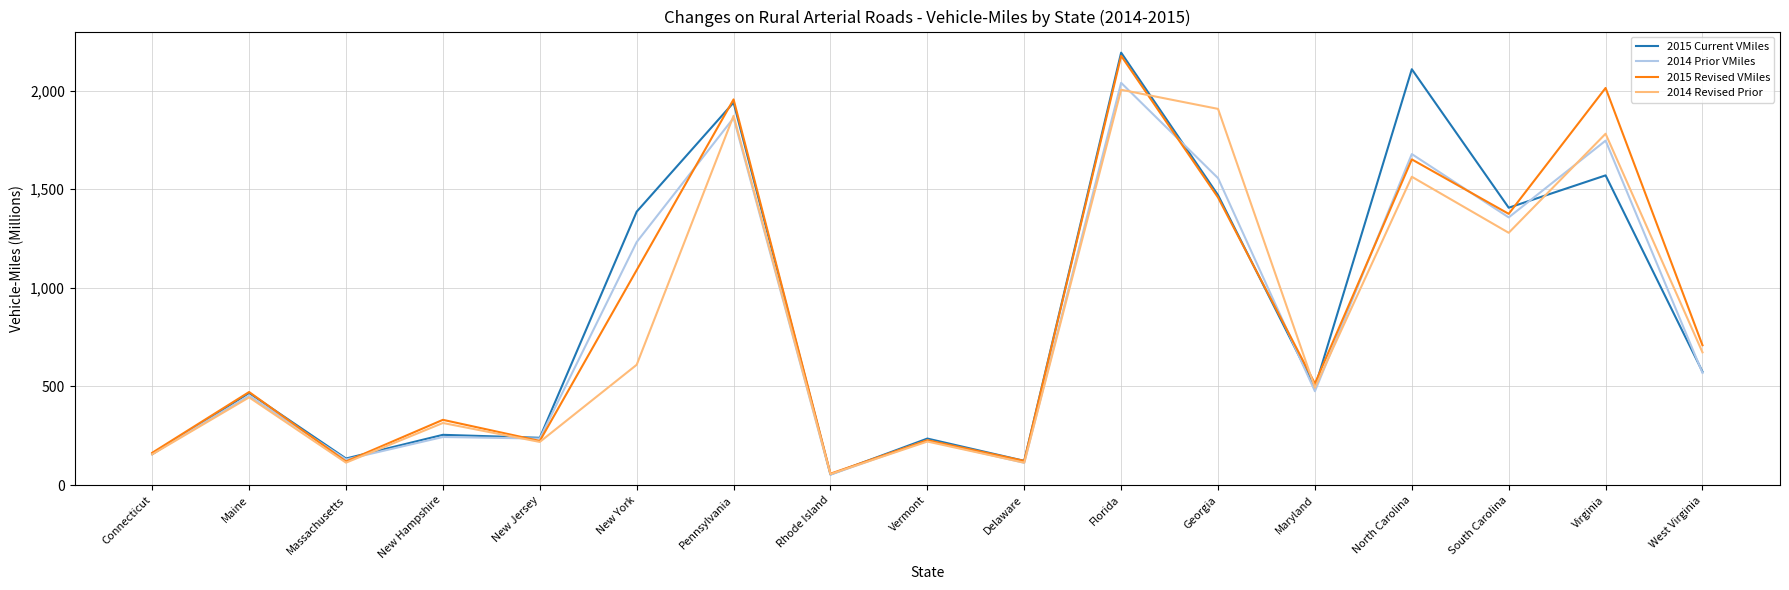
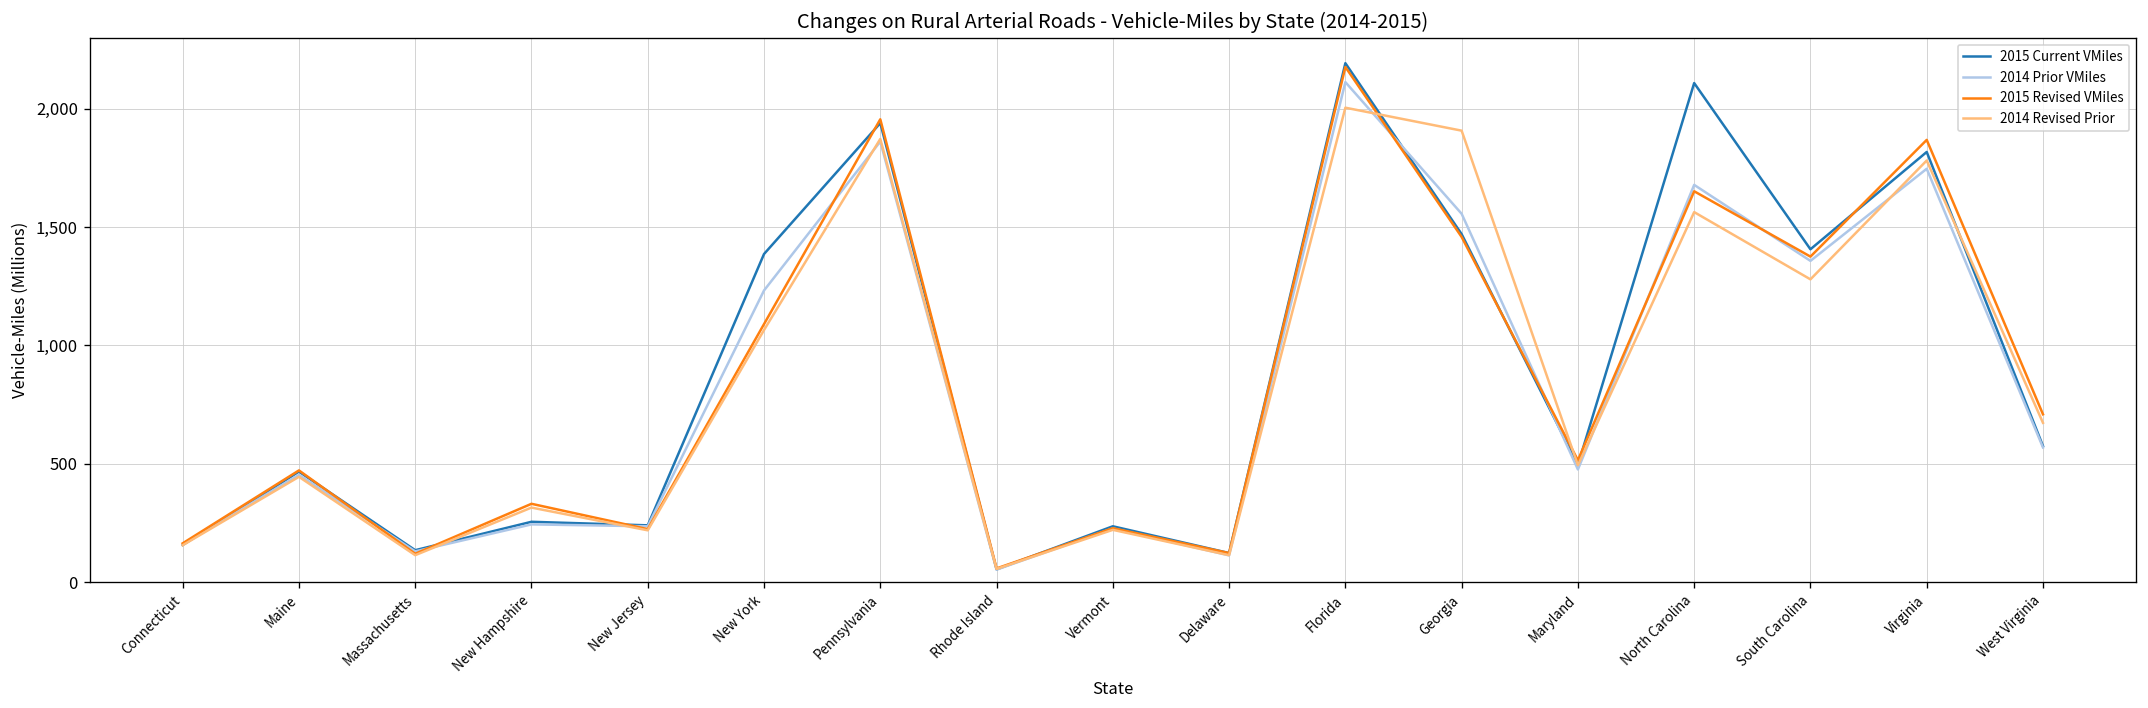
  {
    "2015 Current VMiles": {
      "New York": "1,390",
      "Pennsylvania": "1,940",
      "Florida": "2,190",
      "North Carolina": "2,110",
      "South Carolina": "1,410",
-     "Virginia": "1,570"
+     "Virginia": "1,820"
    },
    "2014 Prior VMiles": {
      "New York": "1,230",
-     "Florida": "2,040",
+     "Florida": "2,110",
      "Georgia": "1,560",
      "Maryland": "480",
      "North Carolina": "1,680",
      "South Carolina": "1,360",
      "Virginia": "1,750"
    },
    "2015 Revised VMiles": {
      "New Hampshire": "330",
      "New York": "1,090",
      "Pennsylvania": "1,960",
      "Florida": "2,180",
      "Maryland": "520",
      "North Carolina": "1,650",
      "South Carolina": "1,380",
-     "Virginia": "2,010",
+     "Virginia": "1,870",
      "West Virginia": "710"
    },
    "2014 Revised Prior": {
      "New Hampshire": "320",
-     "New York": "610",
+     "New York": "1,070",
      "Florida": "2,000",
      "Georgia": "1,910",
      "North Carolina": "1,560",
      "South Carolina": "1,280",
      "Virginia": "1,780",
      "West Virginia": "670"
    }
  }
